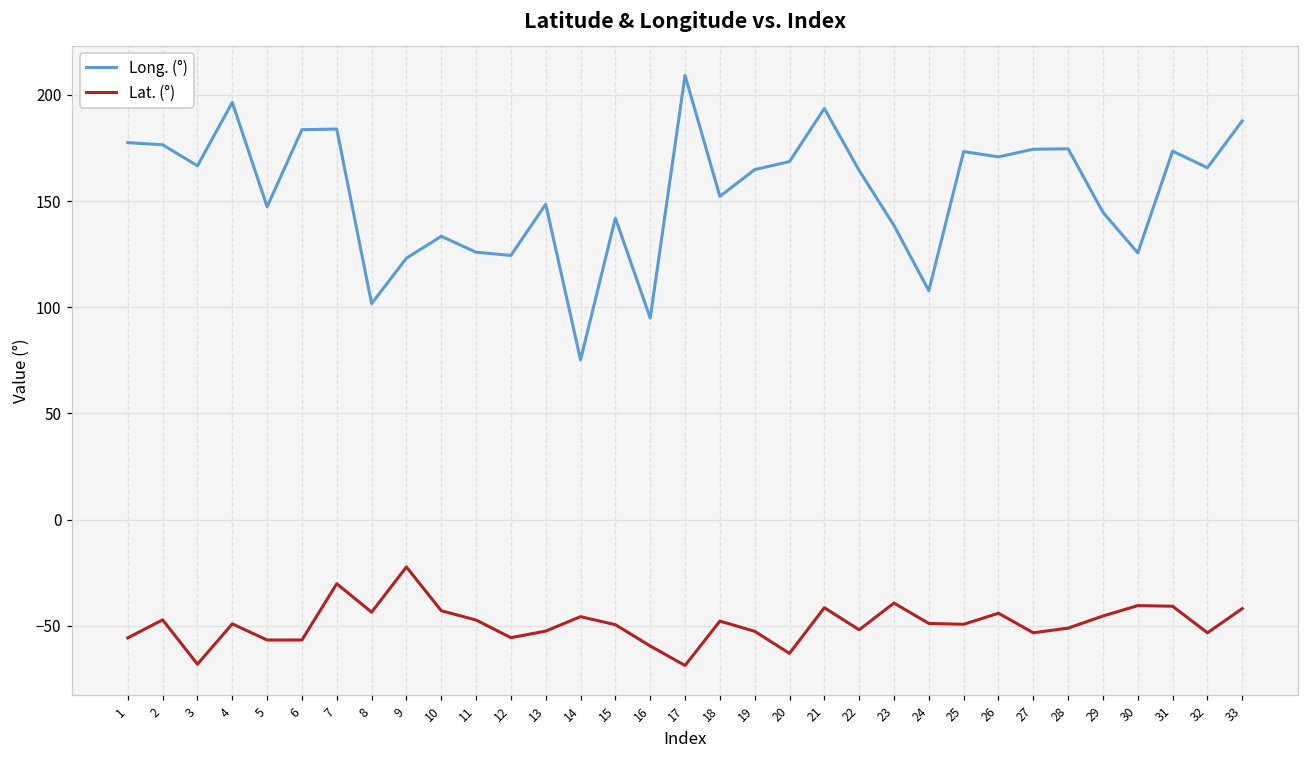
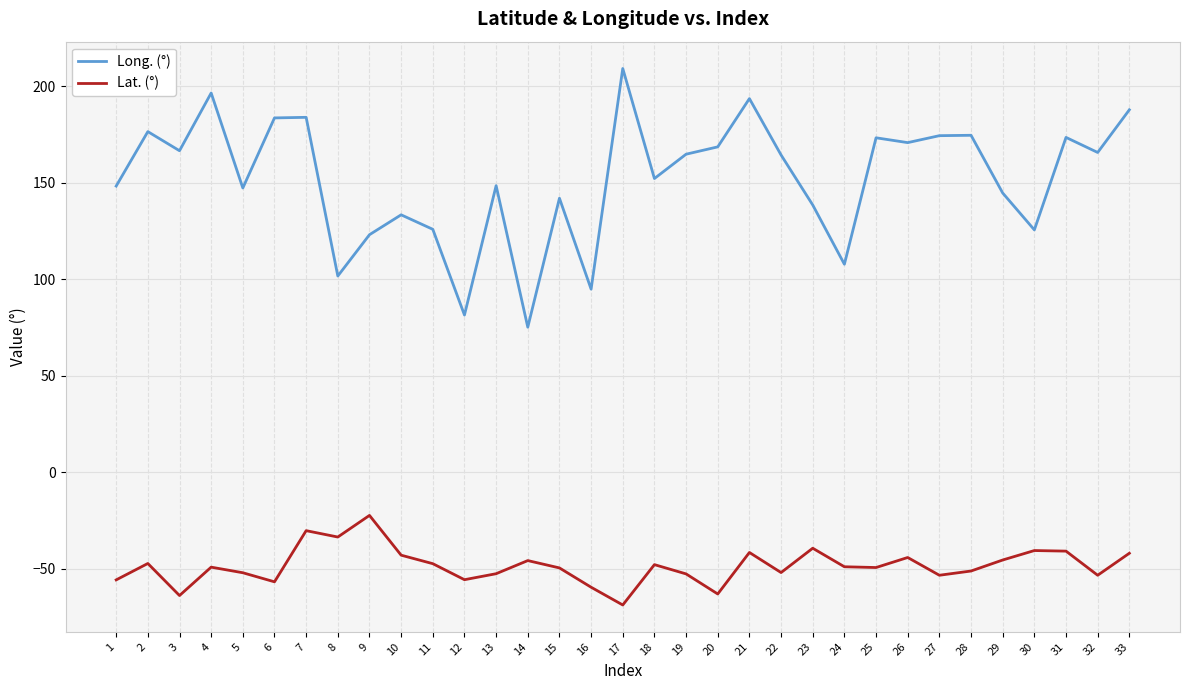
  {
    "Long. (°)": {
-     "1": 178,
+     "1": 148,
      "2": 177,
      "3": 167,
      "4": 197,
      "5": 147,
      "6": 184,
      "7": 184,
      "8": 102,
      "9": 123,
      "10": 133,
      "11": 126,
-     "12": 124,
+     "12": 82,
      "13": 149,
      "14": 75,
      "15": 142,
      "16": 95,
      "17": 209,
      "18": 152,
      "19": 165,
      "20": 169,
      "21": 194,
      "22": 164,
      "23": 139,
      "24": 108,
      "25": 173,
      "26": 171,
      "27": 174,
      "28": 175,
      "29": 145,
      "30": 126,
      "31": 174,
      "32": 166,
      "33": 188
    },
    "Lat. (°)": {
      "1": -56,
      "2": -47,
-     "3": -68,
+     "3": -64,
      "4": -49,
-     "5": -57,
+     "5": -52,
      "6": -57,
      "7": -30,
-     "8": -44,
+     "8": -34,
      "9": -22,
      "10": -43,
      "11": -47,
      "12": -56,
      "13": -53,
      "14": -46,
      "15": -50,
      "16": -60,
      "17": -69,
      "18": -48,
      "19": -53,
      "20": -63,
      "21": -42,
      "22": -52,
      "23": -39,
      "24": -49,
      "25": -49,
      "26": -44,
      "27": -53,
      "28": -51,
      "29": -45,
      "30": -41,
      "31": -41,
      "32": -53,
      "33": -42
    }
  }
